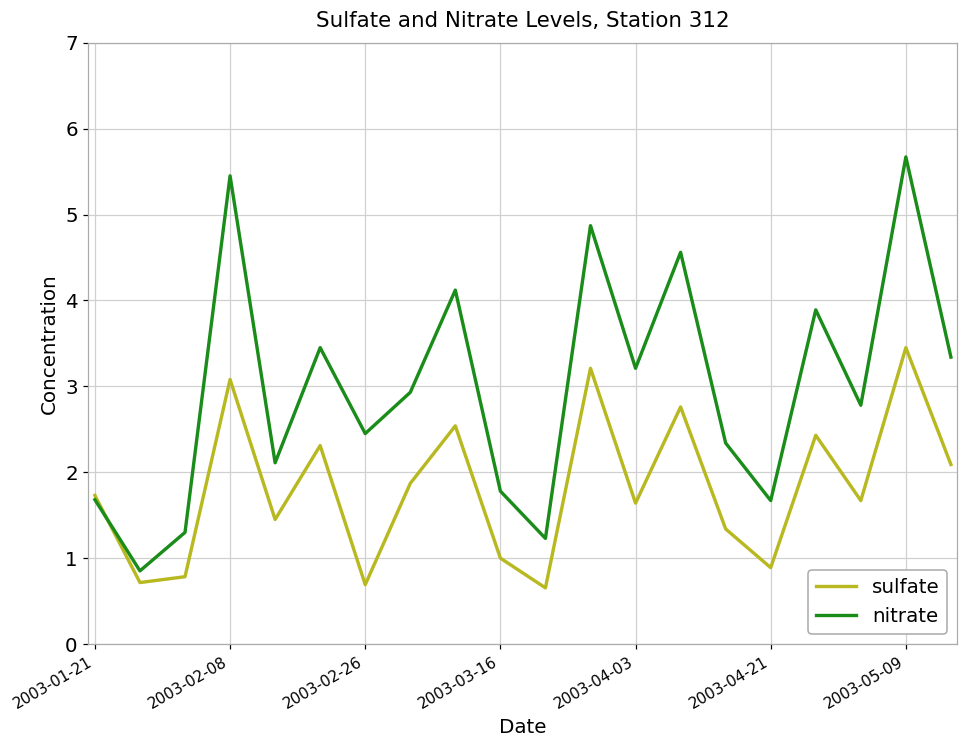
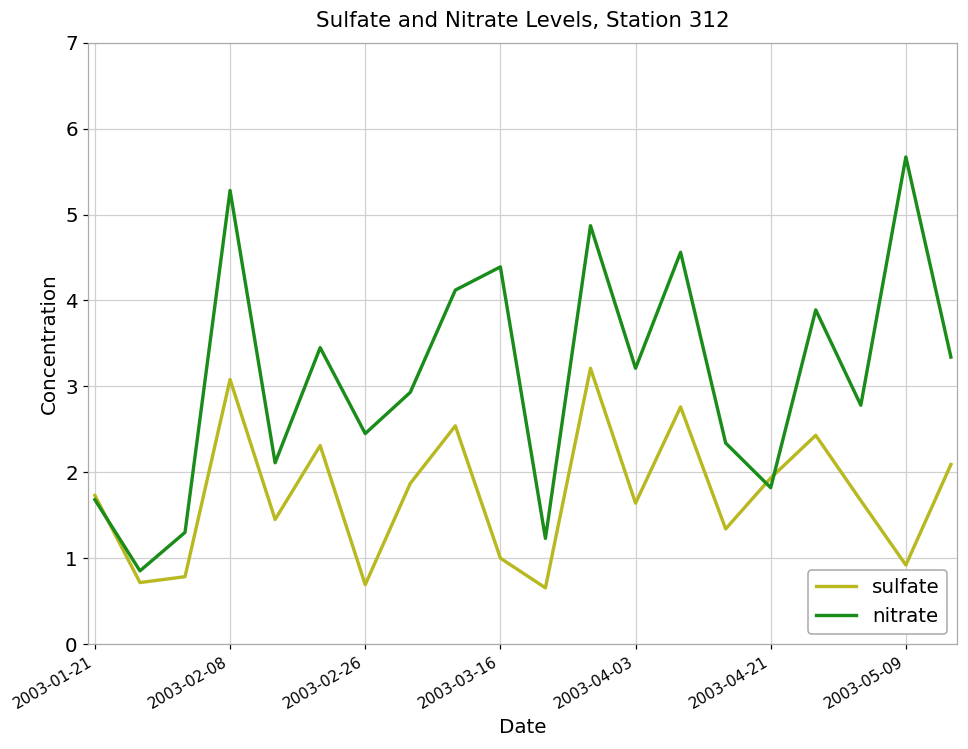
  {
    "sulfate": {
      "2003-01-21": 1.7,
      "2003-02-08": 3.1,
      "2003-02-26": 0.7,
      "2003-03-16": 1.0,
      "2003-04-03": 1.6,
-     "2003-04-21": 0.9,
-     "2003-05-09": 3.5
+     "2003-04-21": 1.9,
+     "2003-05-09": 0.9
    },
    "nitrate": {
      "2003-01-21": 1.7,
-     "2003-02-08": 5.5,
+     "2003-02-08": 5.3,
      "2003-02-26": 2.5,
-     "2003-03-16": 1.8,
+     "2003-03-16": 4.4,
      "2003-04-03": 3.2,
-     "2003-04-21": 1.7,
+     "2003-04-21": 1.8,
      "2003-05-09": 5.7
    }
  }
